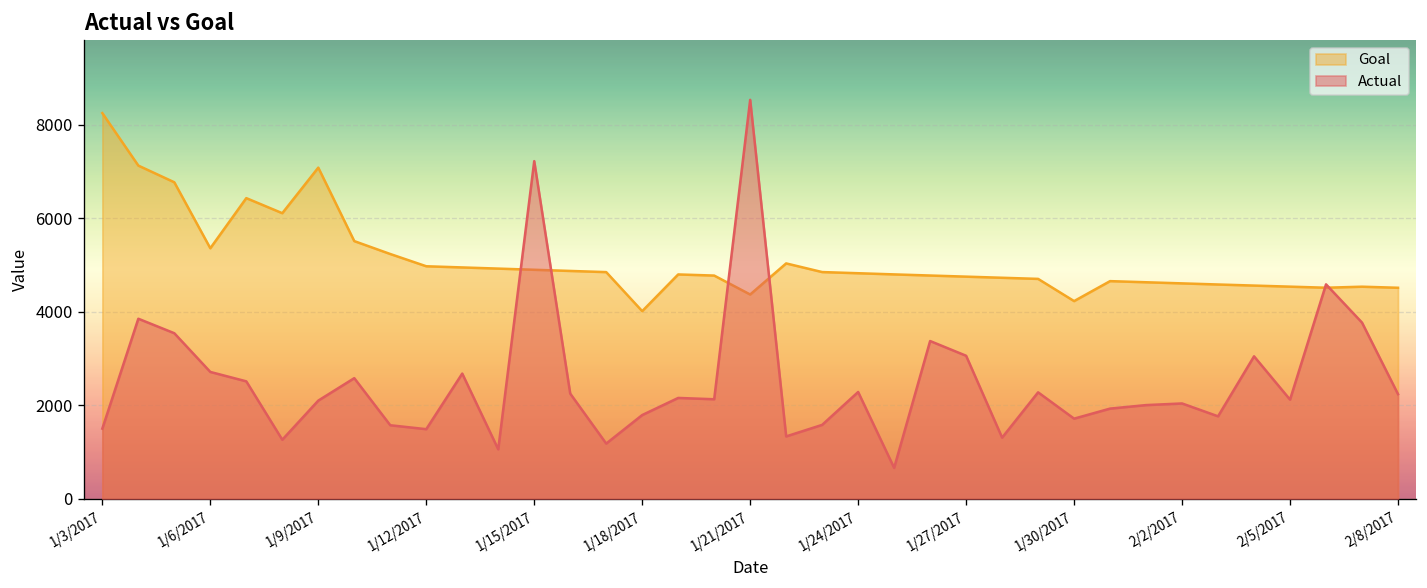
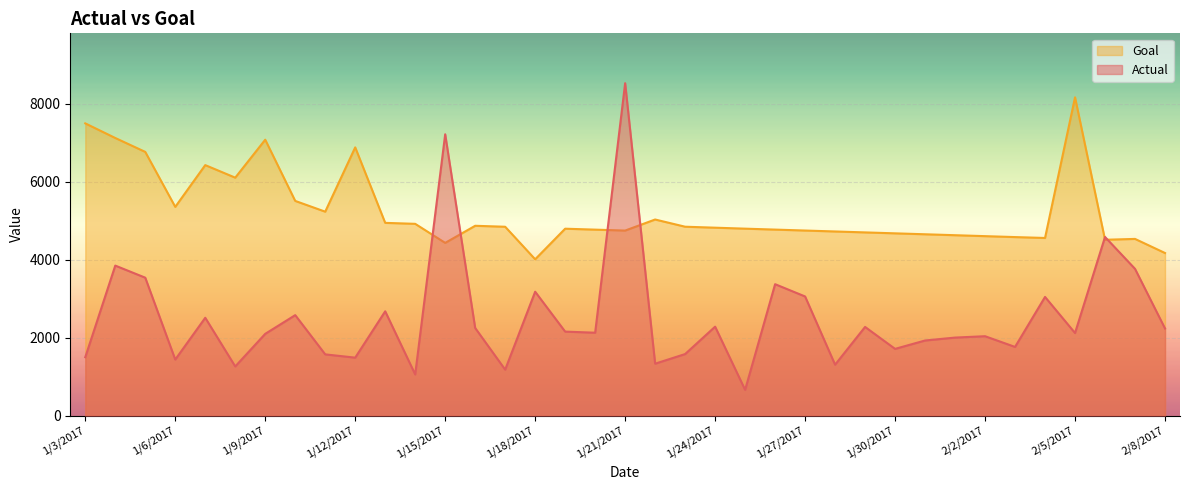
  {
    "Goal": {
-     "1/3/2017": 8200,
+     "1/3/2017": 7500,
      "1/6/2017": 5400,
      "1/9/2017": 7100,
-     "1/12/2017": 5000,
-     "1/15/2017": 4900,
+     "1/12/2017": 6900,
+     "1/15/2017": 4400,
      "1/18/2017": 4000,
-     "1/21/2017": 4400,
+     "1/21/2017": 4700,
      "1/24/2017": 4800,
      "1/27/2017": 4800,
-     "1/30/2017": 4200,
+     "1/30/2017": 4700,
      "2/2/2017": 4600,
-     "2/5/2017": 4500,
-     "2/8/2017": 4500
+     "2/5/2017": 8200,
+     "2/8/2017": 4200
    },
    "Actual": {
      "1/3/2017": 1500,
-     "1/6/2017": 2700,
+     "1/6/2017": 1400,
      "1/9/2017": 2100,
      "1/12/2017": 1500,
      "1/15/2017": 7200,
-     "1/18/2017": 1800,
+     "1/18/2017": 3200,
      "1/21/2017": 8500,
      "1/24/2017": 2300,
      "1/27/2017": 3100,
      "1/30/2017": 1700,
      "2/2/2017": 2000,
      "2/5/2017": 2100,
      "2/8/2017": 2200
    }
  }
